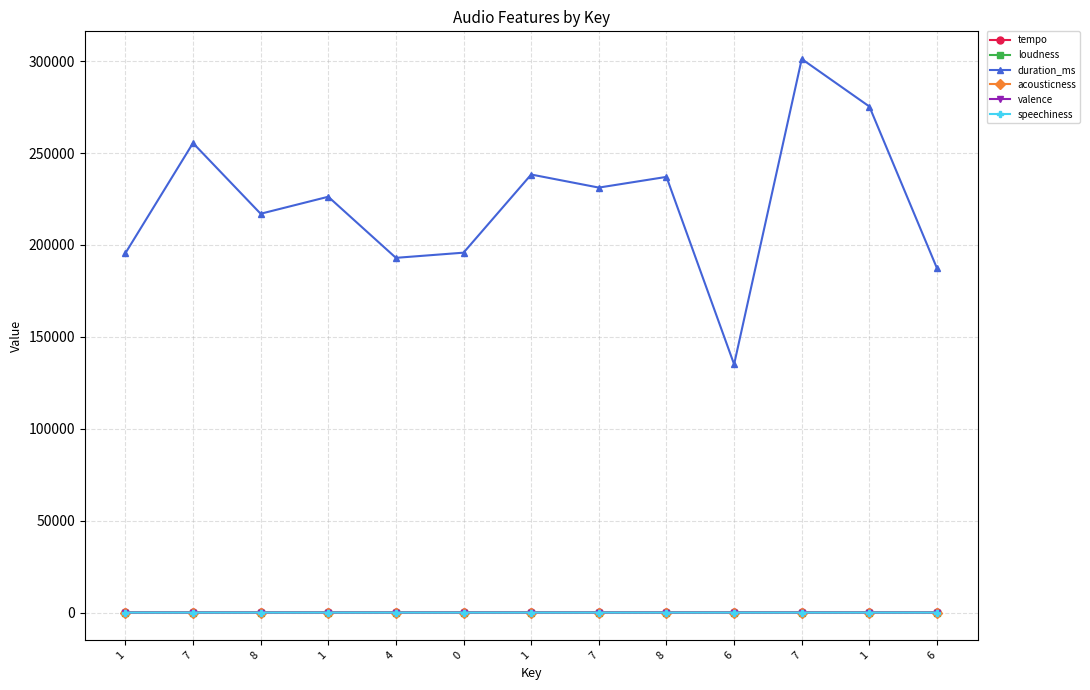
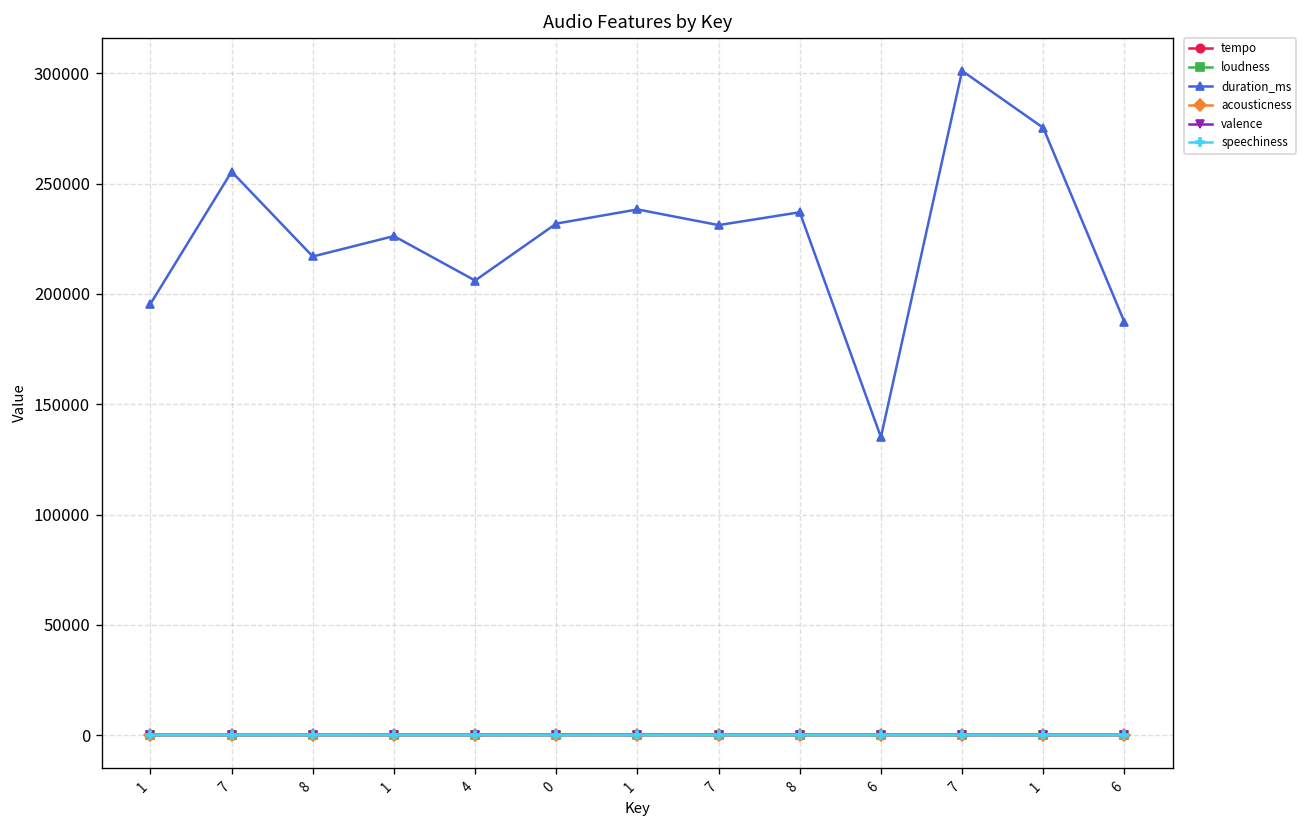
  {
    "duration_ms": {
-     "4": 193000,
-     "0": 196000
+     "4": 206000,
+     "0": 232000
    }
  }
